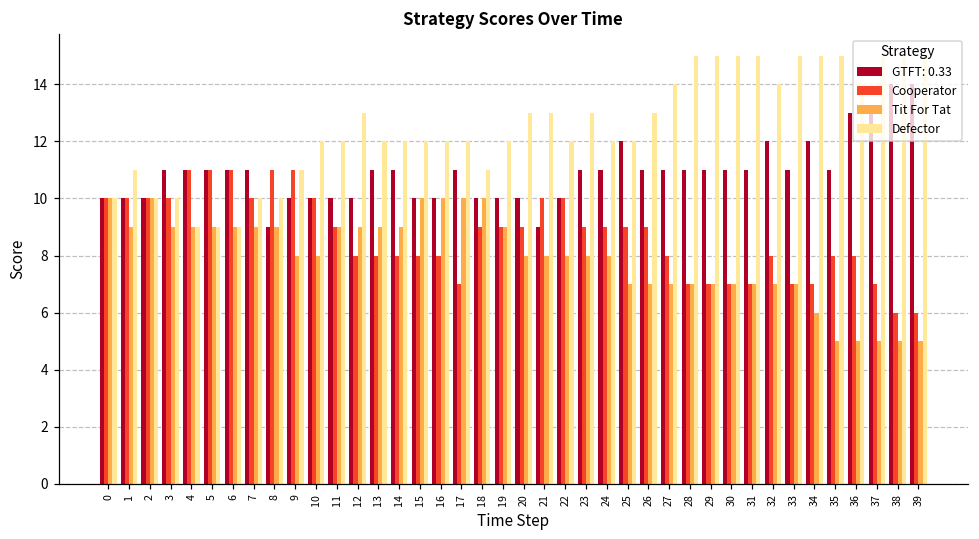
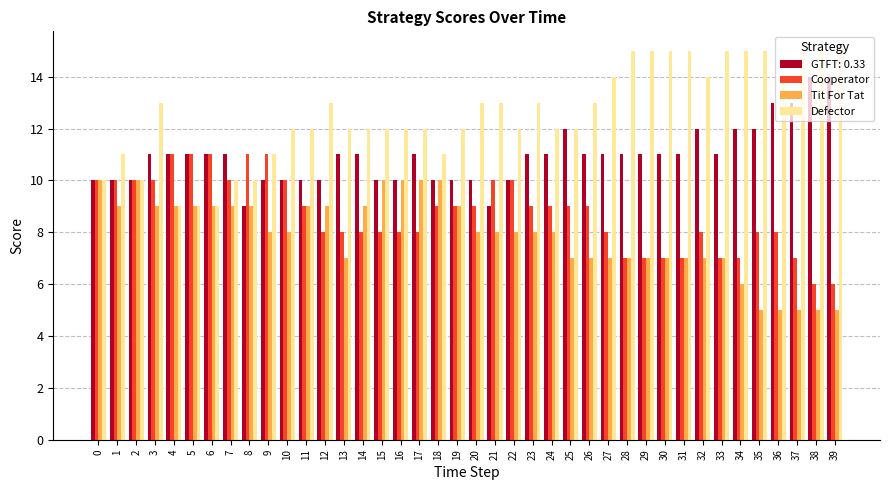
  {
    "GTFT: 0.33": {
      "0": 10,
      "1": 10,
      "2": 10,
      "3": 11,
      "4": 11,
      "5": 11,
      "6": 11,
      "7": 11,
      "8": 9,
      "9": 10,
      "10": 10,
      "11": 10,
      "12": 10,
      "13": 11,
      "14": 11,
      "15": 10,
      "16": 10,
      "17": 11,
      "18": 10,
      "19": 10,
      "20": 10,
      "21": 9,
      "22": 10,
      "23": 11,
      "24": 11,
      "25": 12,
      "26": 11,
      "27": 11,
      "28": 11,
      "29": 11,
      "30": 11,
      "31": 11,
      "32": 12,
      "33": 11,
      "34": 12,
-     "35": 11,
+     "35": 12,
      "36": 13
    },
    "Cooperator": {
      "0": 10,
      "1": 10,
      "2": 10,
      "3": 10,
      "4": 11,
      "5": 11,
      "6": 11,
      "7": 10,
      "8": 11,
      "9": 11,
      "10": 10,
      "11": 9,
      "12": 8,
      "13": 8,
      "14": 8,
      "15": 8,
      "16": 8,
-     "17": 7,
+     "17": 8,
      "18": 9,
      "19": 9,
      "20": 9,
      "21": 10,
      "22": 10,
      "23": 9,
      "24": 9,
      "25": 9,
      "26": 9,
      "27": 8,
      "28": 7,
      "29": 7,
      "30": 7,
      "31": 7,
      "32": 8,
      "33": 7,
      "34": 7,
      "35": 8,
      "36": 8,
      "37": 7,
      "38": 6,
      "39": 6
    },
    "Tit For Tat": {
      "0": 10,
      "1": 9,
      "2": 10,
      "3": 9,
      "4": 9,
      "5": 9,
      "6": 9,
      "7": 9,
      "8": 9,
      "9": 8,
      "10": 8,
      "11": 9,
      "12": 9,
-     "13": 9,
+     "13": 7,
      "14": 9,
      "15": 10,
      "16": 10,
      "17": 10,
      "18": 10,
      "19": 9,
      "20": 8,
      "21": 8,
      "22": 8,
      "23": 8,
      "24": 8,
      "25": 7,
      "26": 7,
      "27": 7,
      "28": 7,
      "29": 7,
      "30": 7,
      "31": 7,
      "32": 7,
      "33": 7,
      "34": 6,
      "35": 5,
      "36": 5,
      "37": 5,
      "38": 5,
      "39": 5
    },
    "Defector": {
      "0": 10,
      "1": 11,
      "2": 10,
-     "3": 10,
+     "3": 13,
      "4": 9,
      "5": 9,
      "6": 9,
      "7": 10,
      "8": 10,
      "9": 11,
      "10": 12,
      "11": 12,
      "12": 13,
      "13": 12,
      "14": 12,
      "15": 12,
      "16": 12,
      "17": 12,
      "18": 11,
      "19": 12,
      "20": 13,
      "21": 13,
      "22": 12,
      "23": 13,
      "24": 12,
      "25": 12,
      "26": 13,
      "27": 14,
      "28": 15,
      "29": 15,
      "30": 15,
      "31": 15,
      "32": 14,
      "33": 15,
      "34": 15,
      "35": 15
    }
  }
